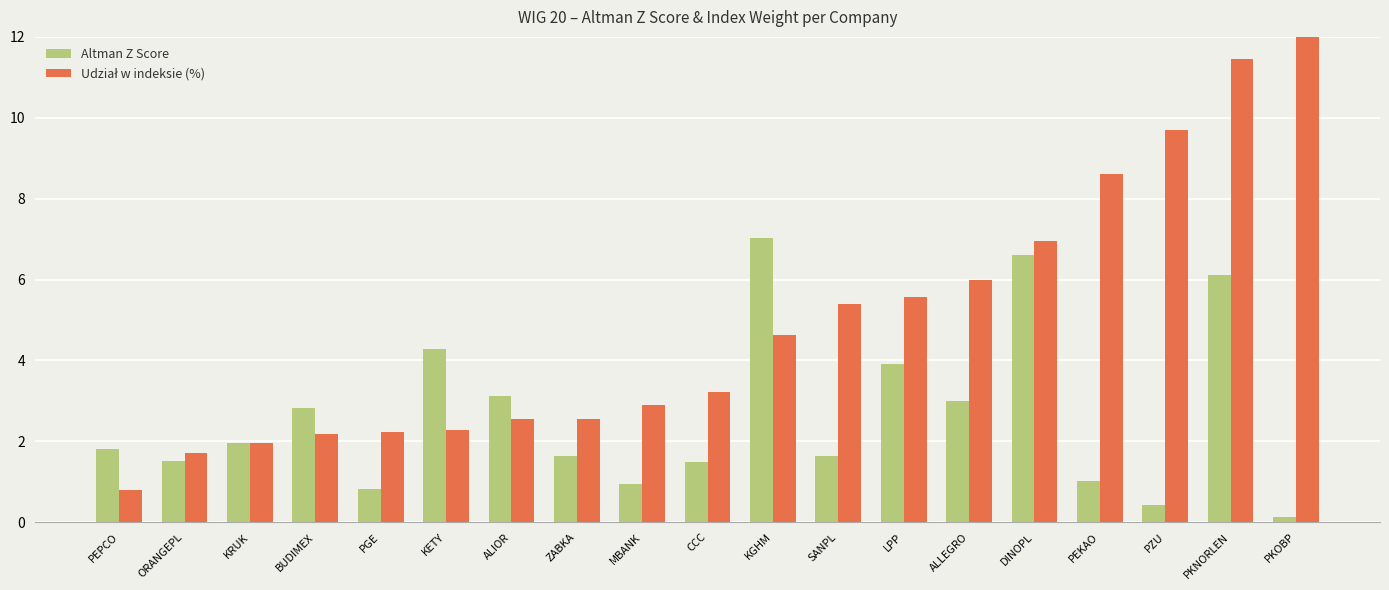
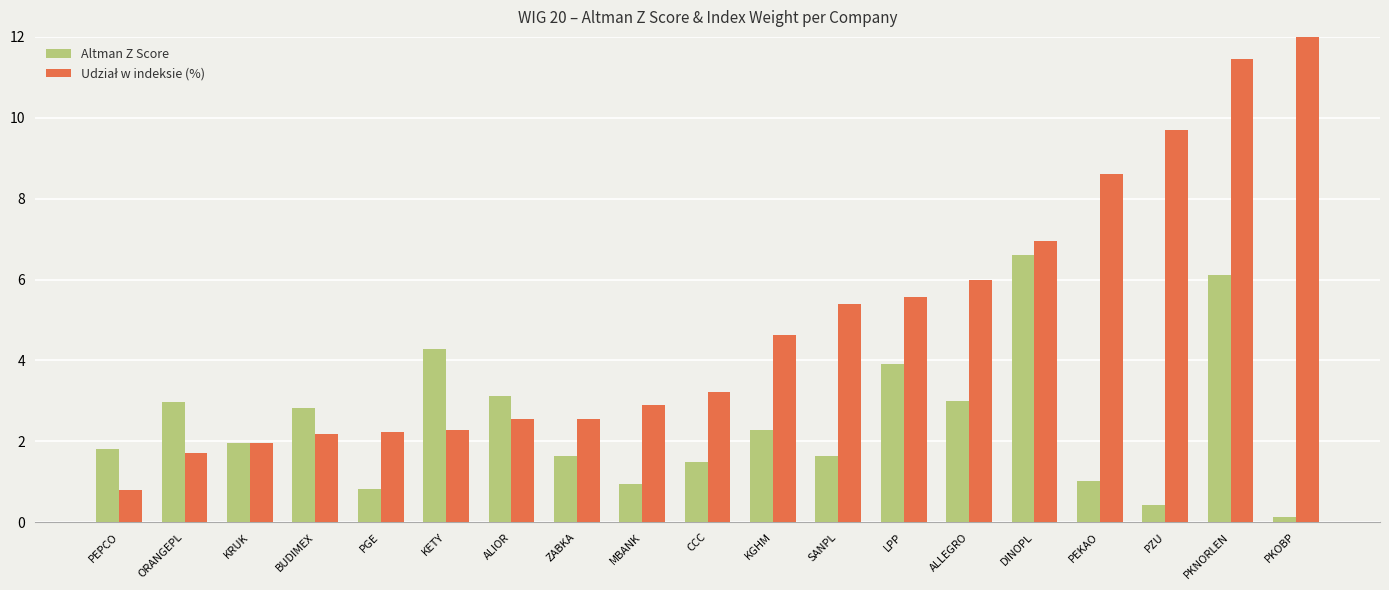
  {
    "Altman Z Score": {
      "PEPCO": 1.8,
-     "ORANGEPL": 1.5,
+     "ORANGEPL": 3.0,
      "KRUK": 2.0,
      "BUDIMEX": 2.8,
      "PGE": 0.8,
      "KETY": 4.3,
      "ALIOR": 3.1,
      "ZABKA": 1.6,
      "MBANK": 0.9,
      "CCC": 1.5,
-     "KGHM": 7.0,
+     "KGHM": 2.3,
      "SANPL": 1.6,
      "LPP": 3.9,
      "ALLEGRO": 3.0,
      "DINOPL": 6.6,
      "PEKAO": 1.0,
      "PZU": 0.4,
      "PKNORLEN": 6.1,
      "PKOBP": 0.1
    },
    "Udział w indeksie (%)": {
      "PEPCO": 0.8,
      "ORANGEPL": 1.7,
      "KRUK": 2.0,
      "BUDIMEX": 2.2,
      "PGE": 2.2,
      "KETY": 2.3,
      "ALIOR": 2.6,
      "ZABKA": 2.6,
      "MBANK": 2.9,
      "CCC": 3.2,
      "KGHM": 4.6,
      "SANPL": 5.4,
      "LPP": 5.6,
      "ALLEGRO": 6.0,
      "DINOPL": 7.0,
      "PEKAO": 8.6,
      "PZU": 9.7,
      "PKNORLEN": 11.5
    }
  }
